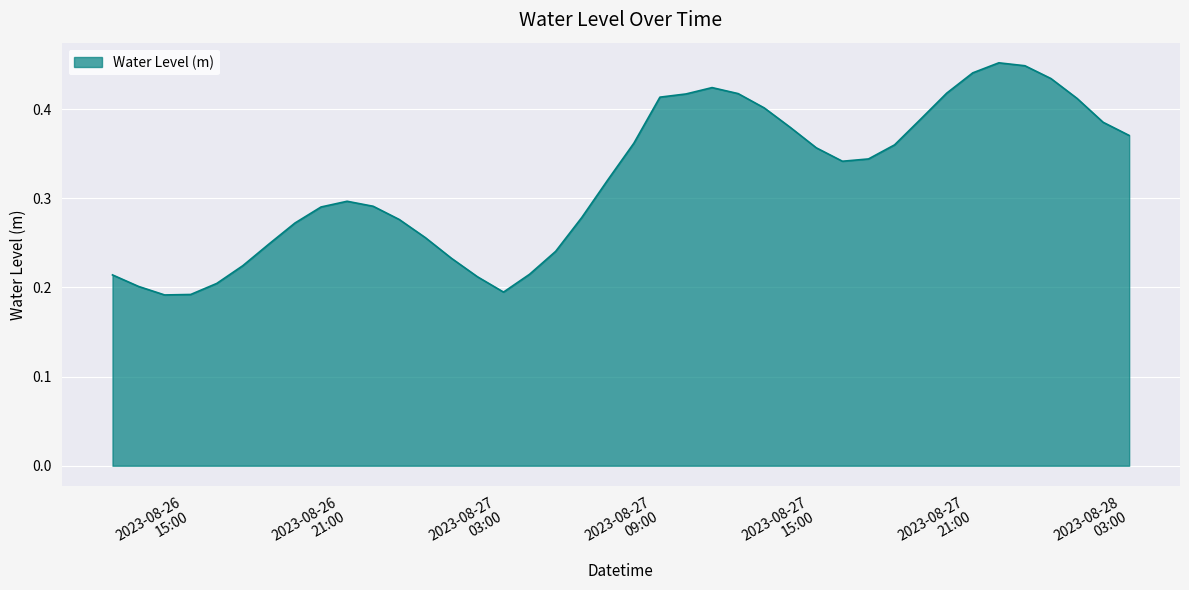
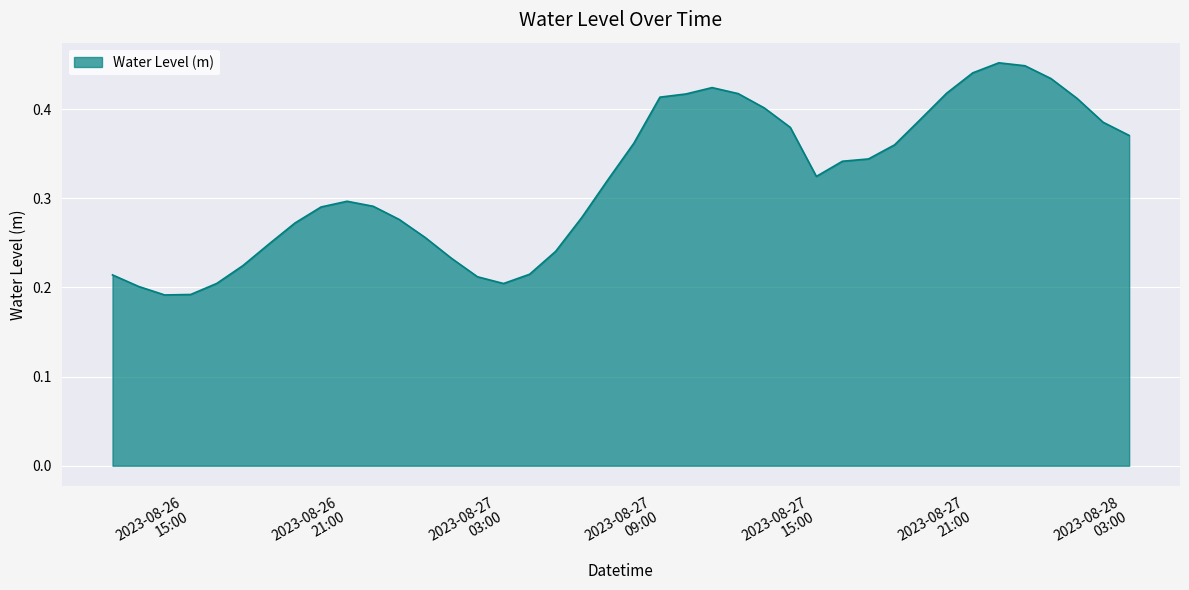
  {
    "2023-08-26 15:00": 0.19,
    "2023-08-26 21:00": 0.30,
-   "2023-08-27 03:00": 0.19,
+   "2023-08-27 03:00": 0.20,
    "2023-08-27 09:00": 0.41,
-   "2023-08-27 15:00": 0.36,
+   "2023-08-27 15:00": 0.32,
    "2023-08-27 21:00": 0.44,
    "2023-08-28 03:00": 0.37
  }
